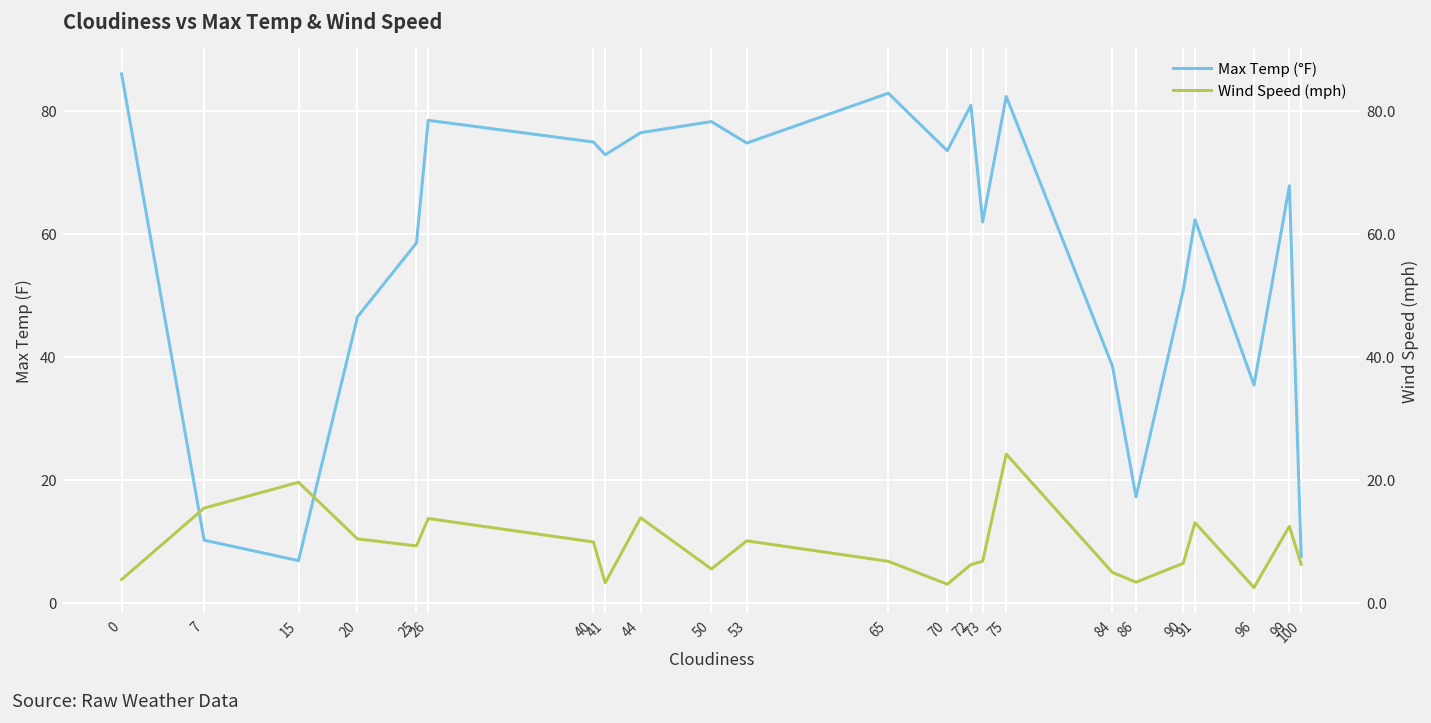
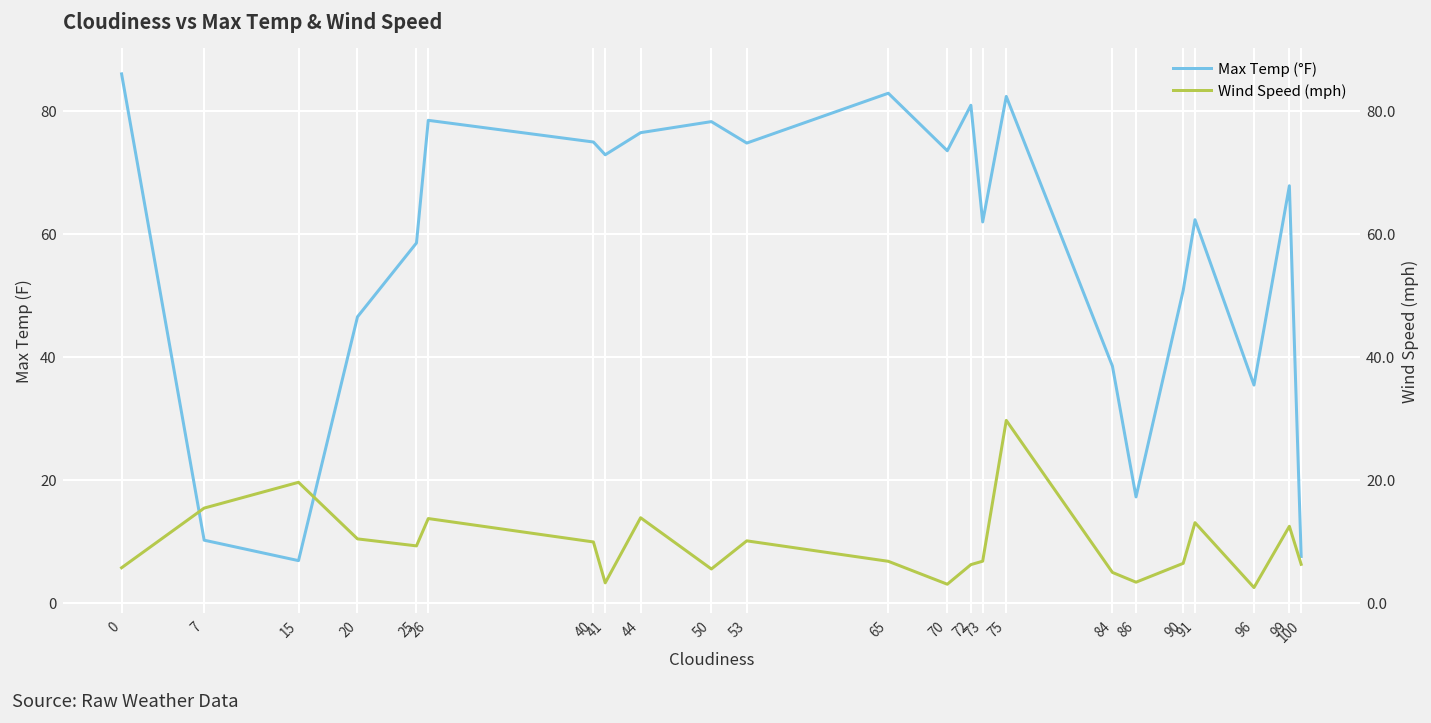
  {
    "Max Temp (°F)": {
      "0": 86,
      "7": 10,
      "15": 7,
      "20": 47,
      "25": 59,
      "26": 78,
      "40": 75,
      "41": 73,
      "44": 76,
      "50": 78,
      "53": 75,
      "65": 83,
      "70": 74,
      "72": 81,
      "73": 62,
      "75": 82,
      "84": 38,
      "86": 17,
      "90": 51,
      "91": 62,
      "96": 35,
      "99": 68,
      "100": 8
    },
    "Wind Speed (mph)": {
-     "0": 4,
+     "0": 6,
      "7": 15,
      "15": 20,
      "20": 10,
      "25": 9,
      "26": 14,
      "40": 10,
      "41": 3,
      "44": 14,
      "50": 5,
      "53": 10,
      "65": 7,
      "70": 3,
      "72": 6,
      "73": 7,
-     "75": 24,
+     "75": 30,
      "84": 5,
      "86": 3,
      "90": 6,
      "91": 13,
      "96": 2,
      "99": 12,
      "100": 6
    }
  }
